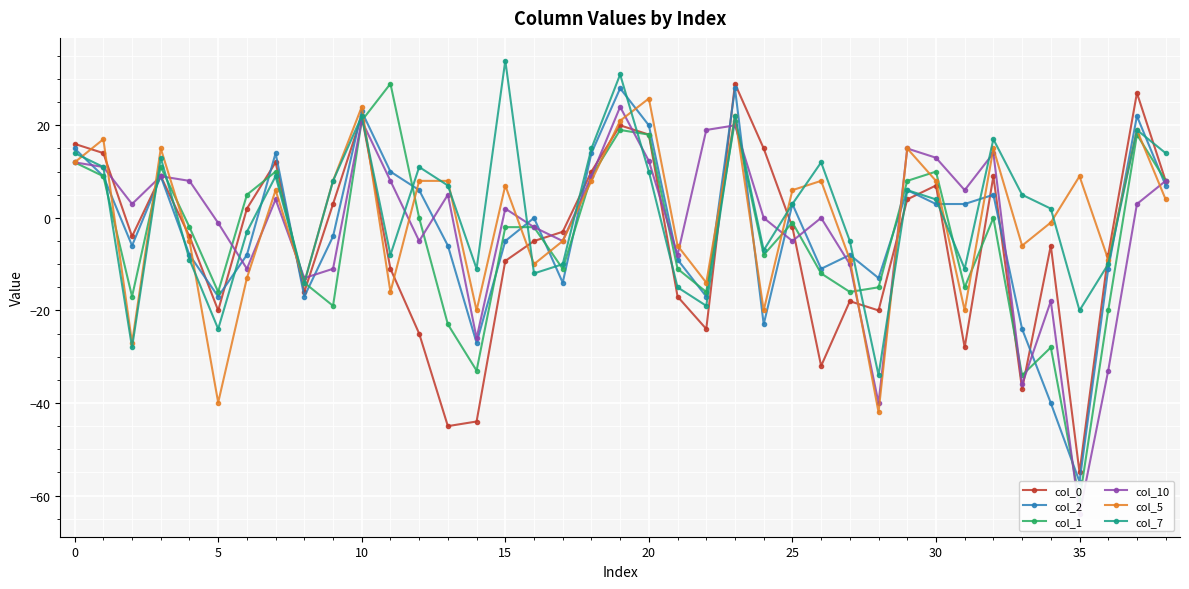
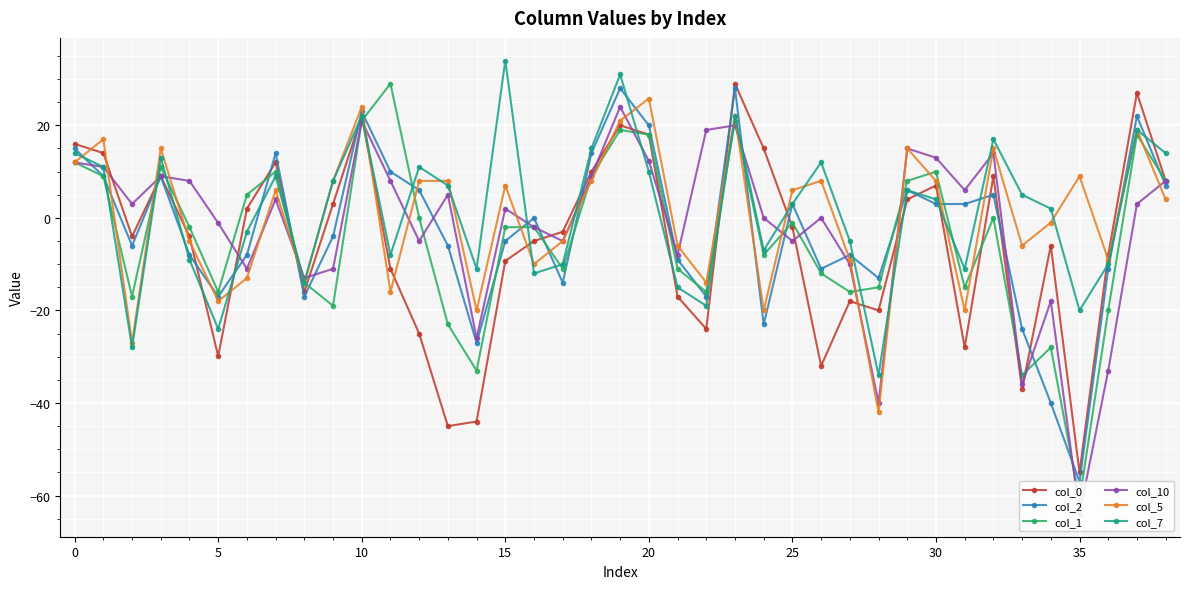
  {
    "col_0": {
      "0": 16,
-     "5": -20,
+     "5": -30,
      "15": -9,
      "25": -2,
      "30": 7,
      "35": -55
    },
    "col_2": {
      "0": 15,
      "5": -17,
      "10": 23,
      "15": -5,
      "20": 20,
      "30": 3
    },
    "col_10": {
      "5": -1,
      "15": 2,
      "20": 12,
      "25": -5,
      "30": 13
    },
    "col_5": {
-     "5": -40,
+     "5": -18,
      "10": 24,
      "15": 7,
      "20": 26,
      "25": 6,
      "30": 8,
      "35": 9
    }
  }
